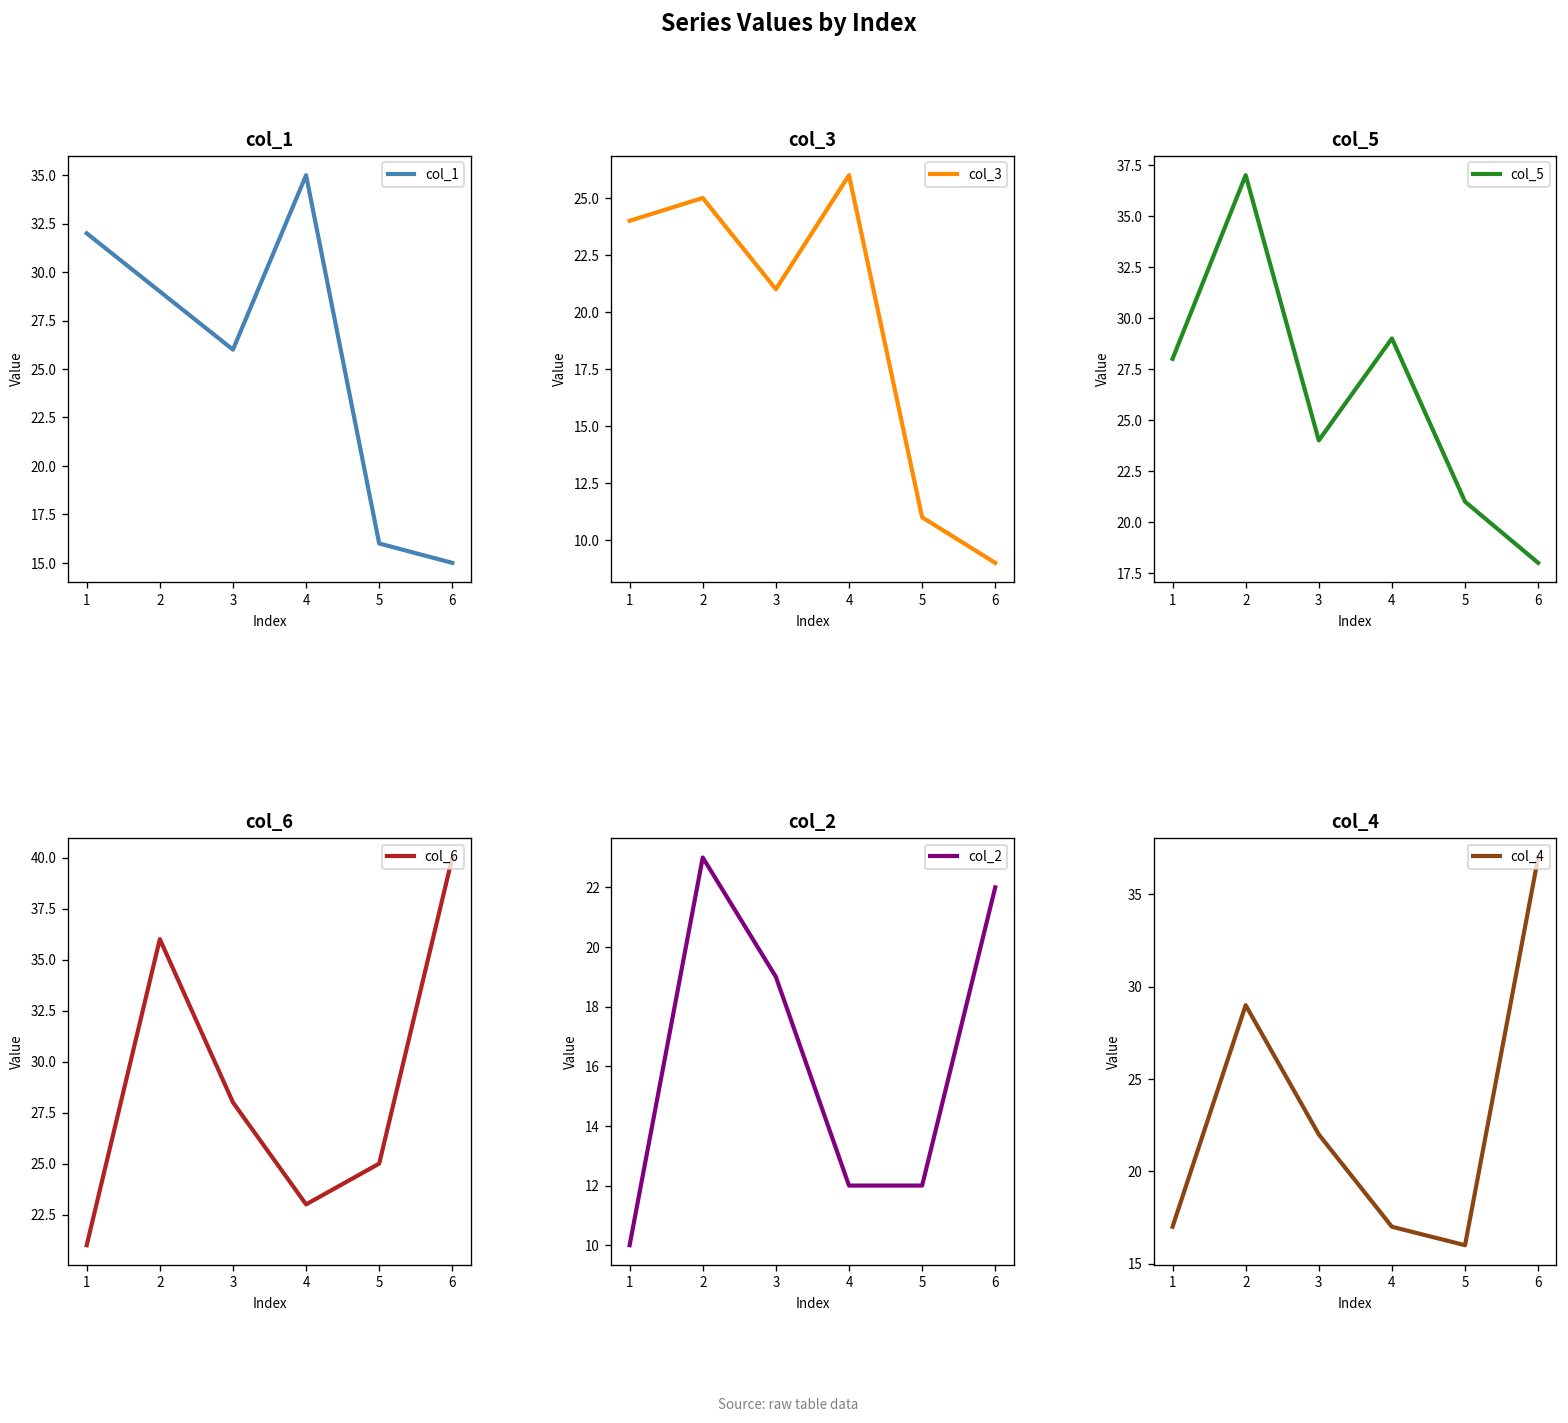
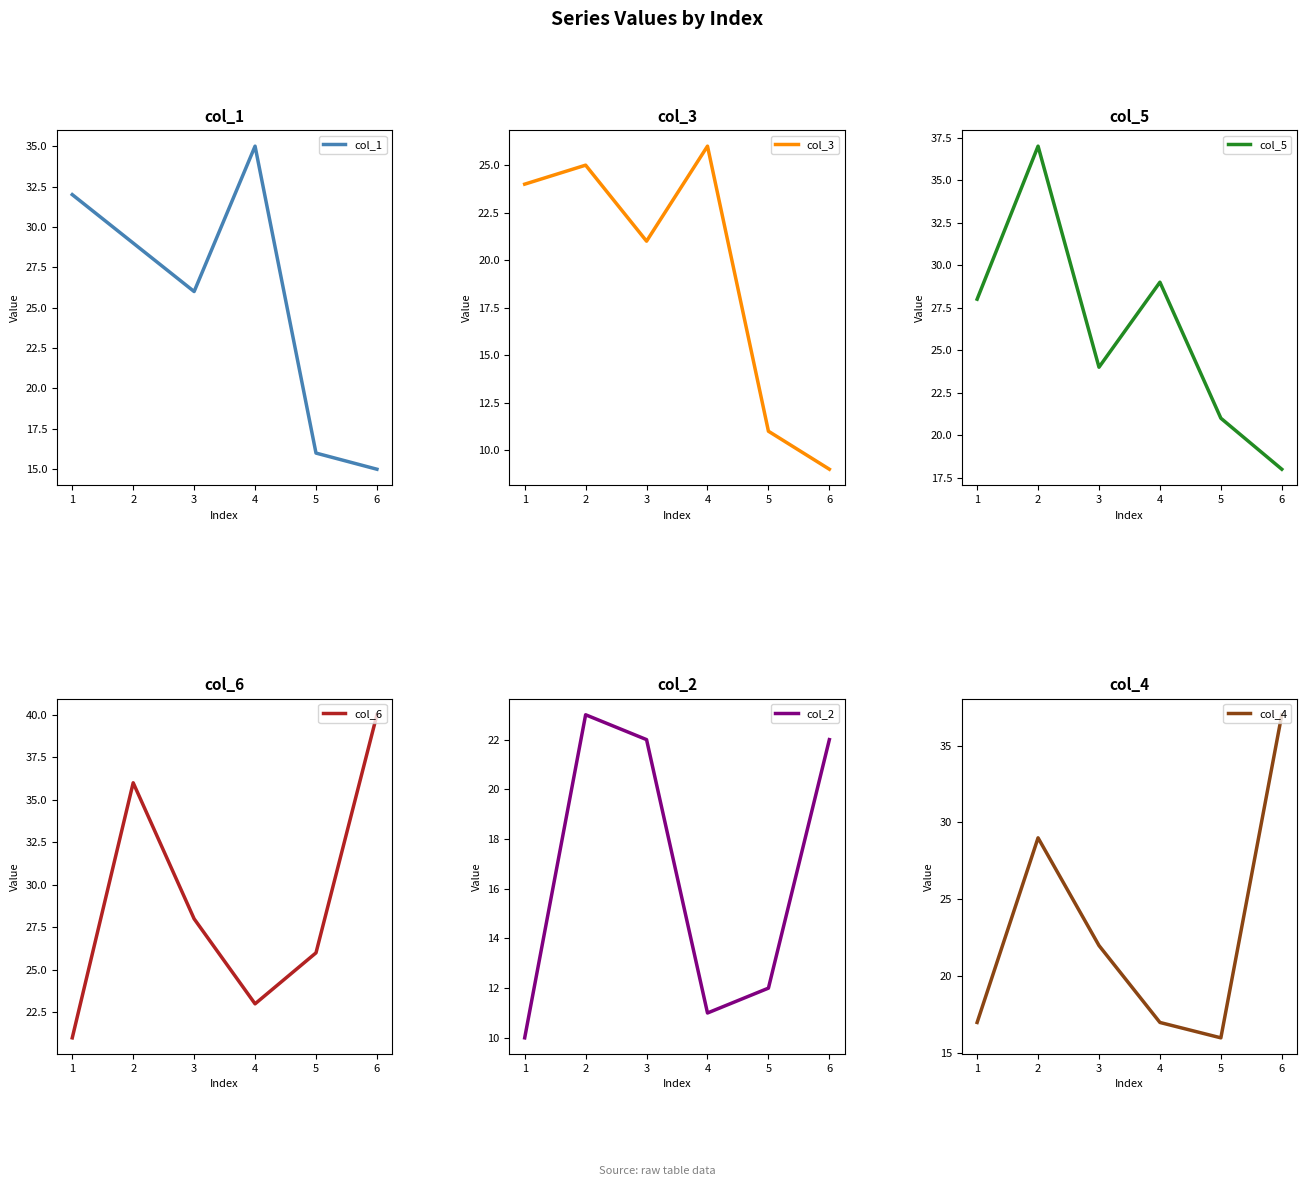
  {
    "col_1": {
      "1": 32.0,
      "2": 29.0,
      "3": 26.0,
      "4": 35.0,
      "5": 16.0,
      "6": 15.0
    },
    "col_3": {
      "1": 24.0,
      "2": 25.0,
      "3": 21.0,
      "4": 26.0,
      "5": 11.0,
      "6": 9.0
    },
    "col_5": {
      "1": 28.0,
      "2": 37.0,
      "3": 24.0,
      "4": 29.0,
      "5": 21.0,
      "6": 18.0
    },
    "col_6": {
      "1": 21,
      "2": 36,
      "3": 28,
      "4": 23,
-     "5": 25
+     "5": 26
    },
    "col_2": {
      "1": 10,
      "2": 23,
-     "3": 19,
-     "4": 12,
+     "3": 22,
+     "4": 11,
      "5": 12,
      "6": 22
    },
    "col_4": {
      "1": 17.0,
      "2": 29.0,
      "3": 22.0,
      "4": 17.0,
      "5": 16.0
    }
  }
